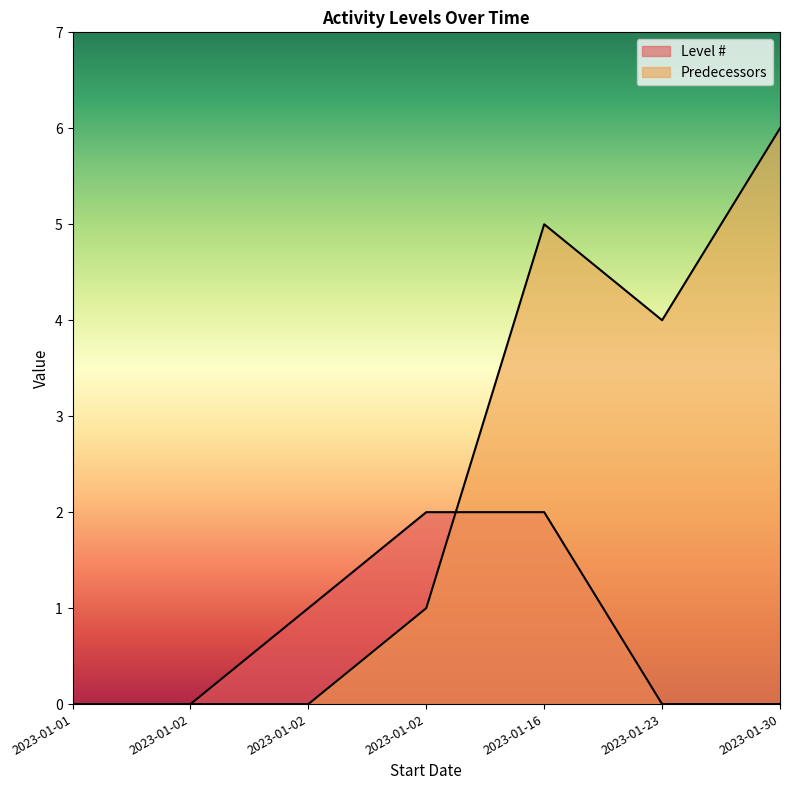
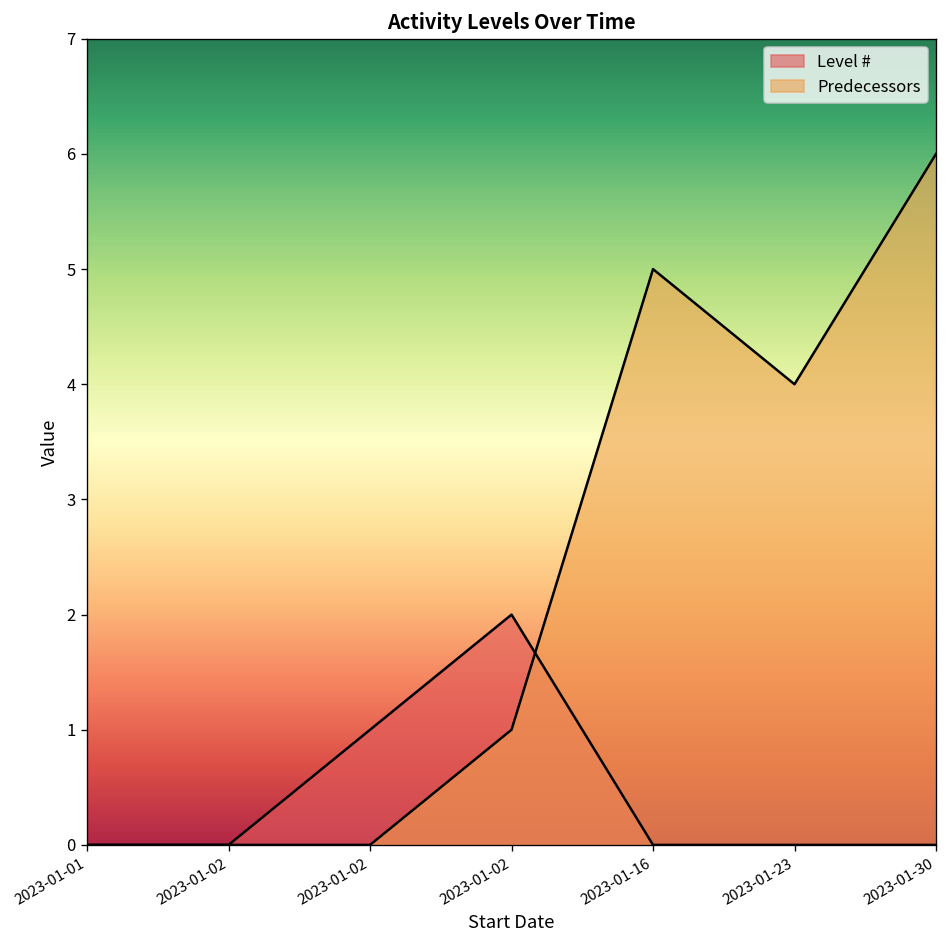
  {
    "Level #": {
-     "2023-01-16": 2,
+     "2023-01-16": 0,
      "2023-01-23": 0,
      "2023-01-30": 0
    },
    "Predecessors": {
      "2023-01-16": 5,
      "2023-01-23": 4,
      "2023-01-30": 6
    }
  }
